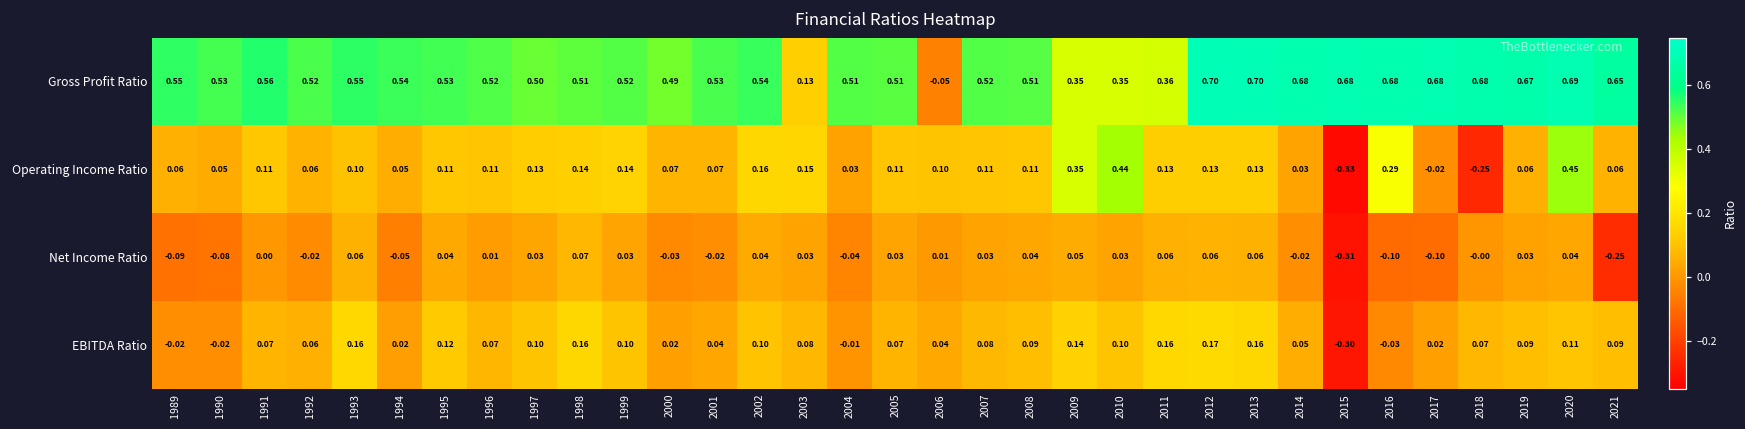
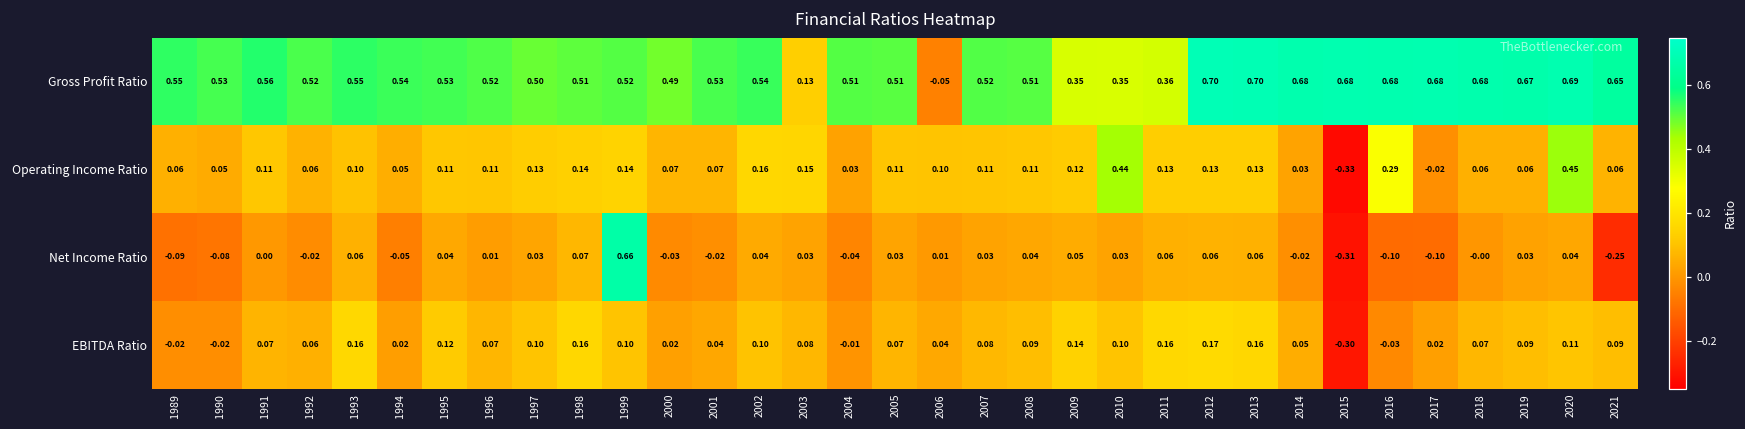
  {
    "Gross Profit Ratio": {
      "1989": 0.55,
      "1990": 0.53,
      "1991": 0.56,
      "1992": 0.52,
      "1993": 0.55,
      "1994": 0.54,
      "1995": 0.53,
      "1996": 0.52,
      "1997": 0.50,
      "1998": 0.51,
      "1999": 0.52,
      "2000": 0.49,
      "2001": 0.53,
      "2002": 0.54,
      "2003": 0.13,
      "2004": 0.51,
      "2005": 0.51,
      "2006": -0.05,
      "2007": 0.52,
      "2008": 0.51,
      "2009": 0.35,
      "2010": 0.35,
      "2011": 0.36,
      "2012": 0.70,
      "2013": 0.70,
      "2014": 0.68,
      "2015": 0.68,
      "2016": 0.68,
      "2017": 0.68,
      "2018": 0.68,
      "2019": 0.67,
      "2021": 0.65
    },
    "Operating Income Ratio": {
      "1989": 0.06,
      "1990": 0.05,
      "1991": 0.11,
      "1992": 0.06,
      "1993": 0.10,
      "1994": 0.05,
      "1995": 0.11,
      "1996": 0.11,
      "1997": 0.13,
      "1998": 0.14,
      "1999": 0.14,
      "2000": 0.07,
      "2001": 0.07,
      "2002": 0.16,
      "2003": 0.15,
      "2004": 0.03,
      "2005": 0.11,
      "2006": 0.10,
      "2007": 0.11,
      "2008": 0.11,
-     "2009": 0.35,
+     "2009": 0.12,
      "2010": 0.44,
      "2011": 0.13,
      "2012": 0.13,
      "2013": 0.13,
      "2014": 0.03,
      "2015": -0.33,
      "2016": 0.29,
      "2017": -0.02,
-     "2018": -0.25,
+     "2018": 0.06,
      "2019": 0.06,
      "2020": 0.45,
      "2021": 0.06
    },
    "Net Income Ratio": {
      "1989": -0.09,
      "1990": -0.08,
      "1991": 0.00,
      "1992": -0.02,
      "1993": 0.06,
      "1994": -0.05,
      "1995": 0.04,
      "1996": 0.01,
      "1997": 0.03,
      "1998": 0.07,
-     "1999": 0.03,
+     "1999": 0.66,
      "2000": -0.03,
      "2001": -0.02,
      "2002": 0.04,
      "2003": 0.03,
      "2004": -0.04,
      "2005": 0.03,
      "2006": 0.01,
      "2007": 0.03,
      "2008": 0.04,
      "2009": 0.05,
      "2010": 0.03,
      "2011": 0.06,
      "2012": 0.06,
      "2013": 0.06,
      "2014": -0.02,
      "2015": -0.31,
      "2016": -0.10,
      "2017": -0.10,
      "2018": -0.00,
      "2019": 0.03,
      "2020": 0.04,
      "2021": -0.25
    },
    "EBITDA Ratio": {
      "1989": -0.02,
      "1990": -0.02,
      "1991": 0.07,
      "1992": 0.06,
      "1993": 0.16,
      "1994": 0.02,
      "1995": 0.12,
      "1996": 0.07,
      "1997": 0.10,
      "1998": 0.16,
      "1999": 0.10,
      "2000": 0.02,
      "2001": 0.04,
      "2002": 0.10,
      "2003": 0.08,
      "2004": -0.01,
      "2005": 0.07,
      "2006": 0.04,
      "2007": 0.08,
      "2008": 0.09,
      "2009": 0.14,
      "2010": 0.10,
      "2011": 0.16,
      "2012": 0.17,
      "2013": 0.16,
      "2014": 0.05,
      "2015": -0.30,
      "2016": -0.03,
      "2017": 0.02,
      "2018": 0.07,
      "2019": 0.09,
      "2020": 0.11,
      "2021": 0.09
    }
  }
